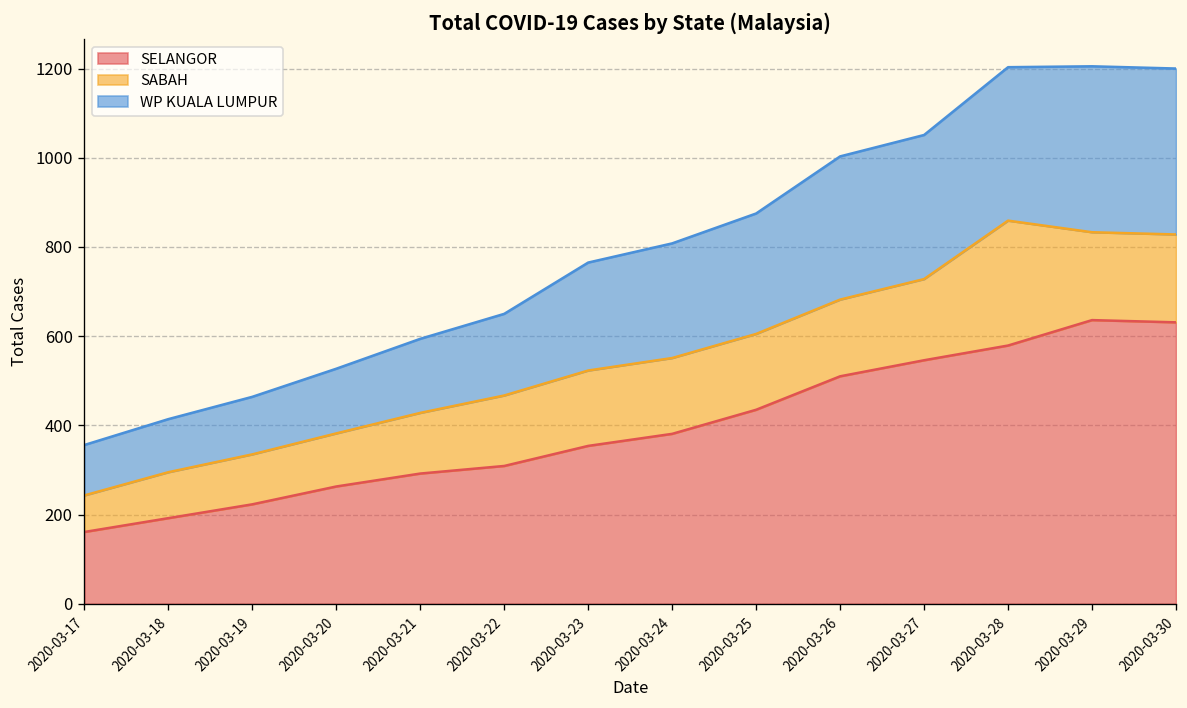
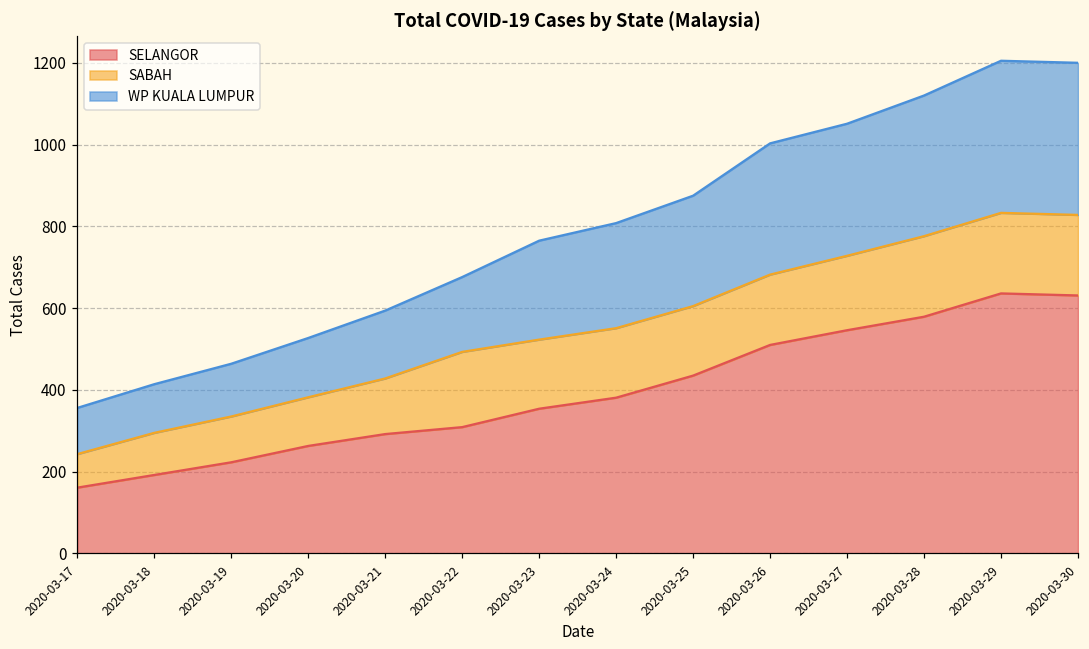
  {
    "SELANGOR": {
      "2020-03-17": 160,
      "2020-03-18": 190,
      "2020-03-19": 220,
      "2020-03-20": 260,
      "2020-03-21": 290,
      "2020-03-22": 310,
      "2020-03-23": 350,
      "2020-03-24": 380,
      "2020-03-25": 440,
      "2020-03-26": 510,
      "2020-03-27": 550,
      "2020-03-28": 580,
      "2020-03-29": 640,
      "2020-03-30": 630
    },
    "SABAH": {
      "2020-03-17": 80,
      "2020-03-18": 100,
      "2020-03-19": 110,
      "2020-03-20": 120,
      "2020-03-21": 140,
-     "2020-03-22": 160,
+     "2020-03-22": 180,
      "2020-03-23": 170,
      "2020-03-24": 170,
      "2020-03-25": 170,
      "2020-03-26": 170,
      "2020-03-27": 180,
-     "2020-03-28": 280,
+     "2020-03-28": 200,
      "2020-03-29": 200,
      "2020-03-30": 200
    },
    "WP KUALA LUMPUR": {
      "2020-03-17": 110,
      "2020-03-18": 120,
      "2020-03-19": 130,
      "2020-03-20": 150,
      "2020-03-21": 170,
      "2020-03-22": 180,
      "2020-03-23": 240,
      "2020-03-24": 260,
      "2020-03-25": 270,
      "2020-03-26": 320,
      "2020-03-27": 320,
      "2020-03-28": 340,
      "2020-03-29": 370,
      "2020-03-30": 370
    }
  }
